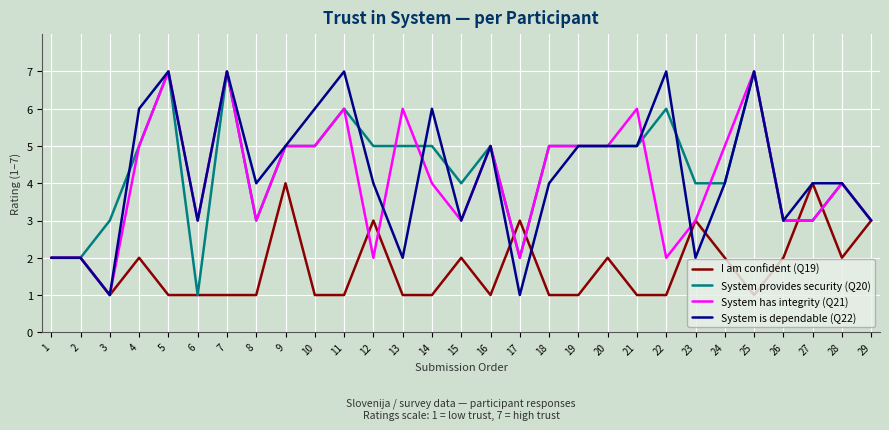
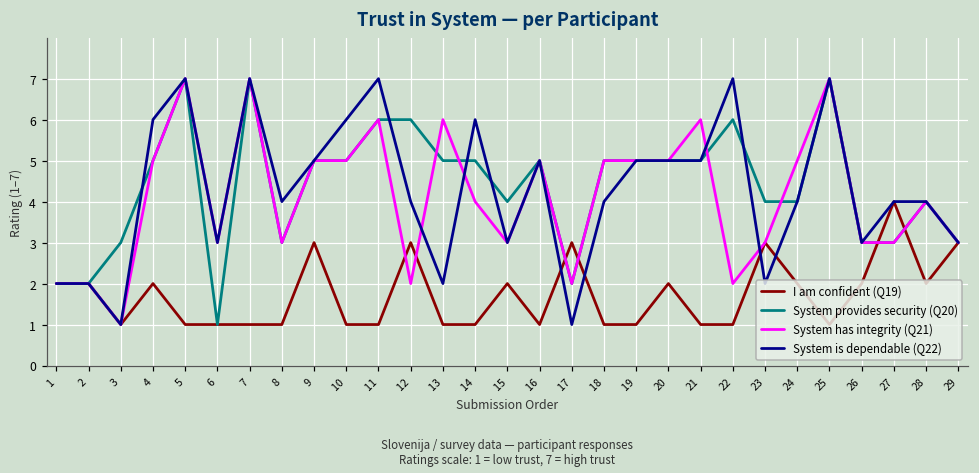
  {
    "I am confident (Q19)": {
      "4": 2,
      "5": 1,
      "7": 1,
      "8": 1,
-     "9": 4,
+     "9": 3,
      "10": 1,
      "11": 1,
      "12": 3,
      "13": 1,
      "14": 1,
      "15": 2,
      "16": 1,
      "17": 3,
      "18": 1,
      "19": 1,
      "20": 2,
      "21": 1,
      "22": 1,
      "24": 2,
      "26": 2,
      "28": 2
    },
    "System provides security (Q20)": {
      "3": 3,
-     "12": 5,
+     "12": 6,
      "13": 5,
      "14": 5,
      "15": 4,
      "22": 6,
      "23": 4
    },
    "System has integrity (Q21)": {
      "12": 2,
      "13": 6,
      "14": 4,
      "21": 6,
      "22": 2,
      "24": 5
    },
    "System is dependable (Q22)": {
      "4": 6,
      "8": 4,
      "10": 6,
      "11": 7,
      "12": 4,
      "13": 2,
      "14": 6,
      "17": 1,
      "18": 4,
      "22": 7,
      "23": 2
    }
  }
